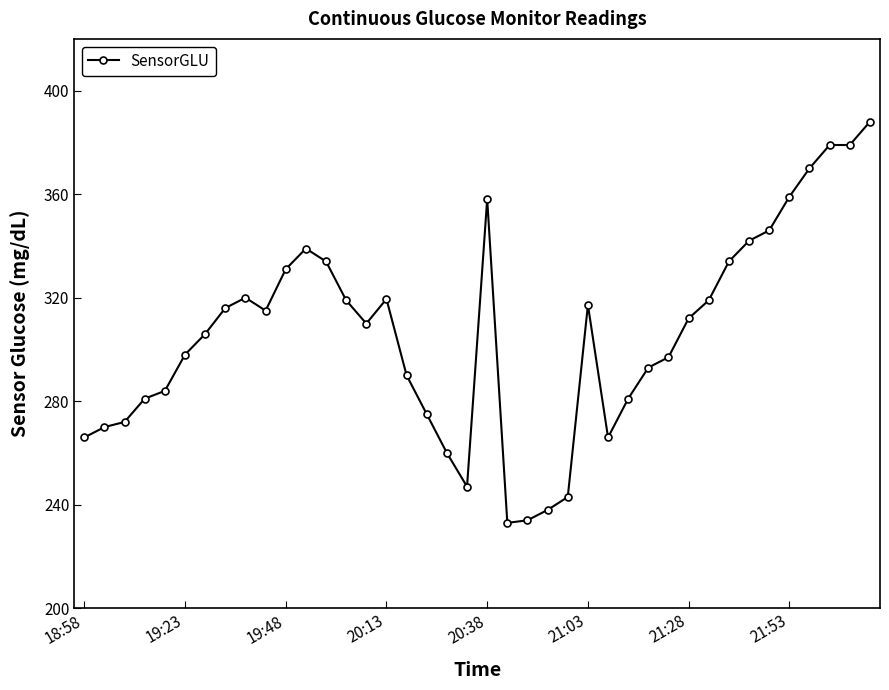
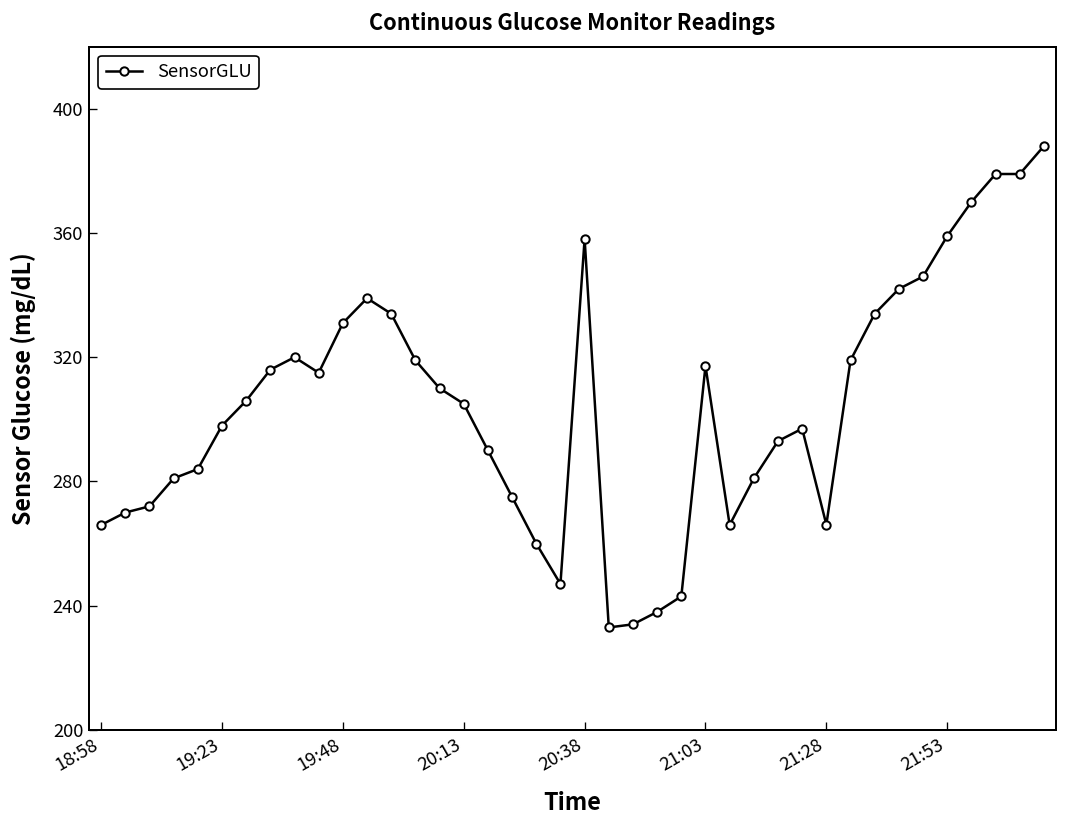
  {
    "18:58": 266,
    "19:23": 298,
    "19:48": 331,
-   "20:13": 320,
+   "20:13": 305,
    "20:38": 358,
    "21:03": 317,
-   "21:28": 312,
+   "21:28": 266,
    "21:53": 359
  }
